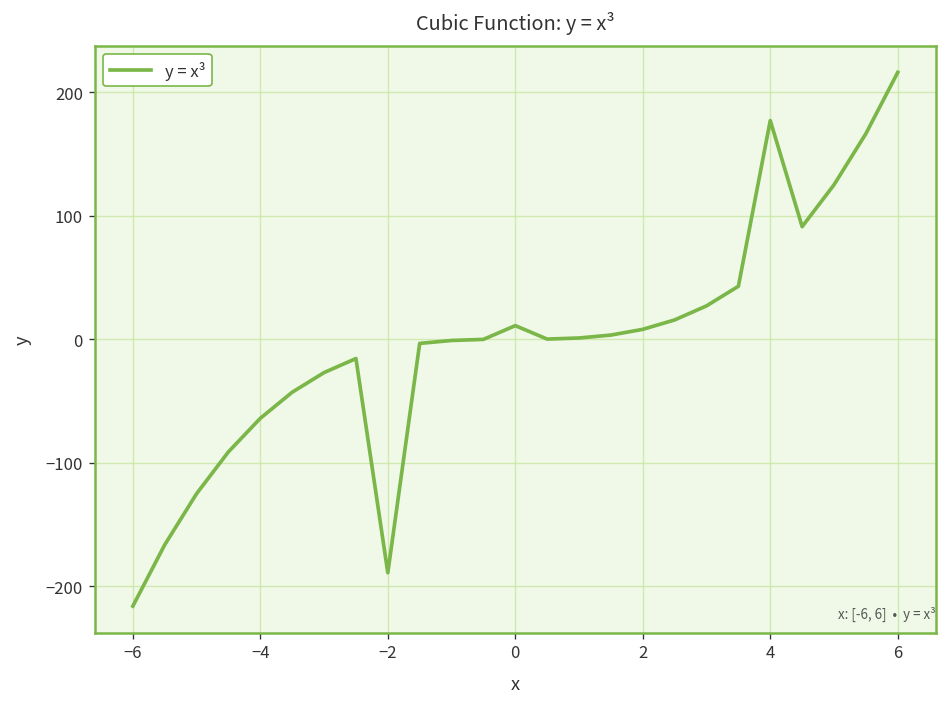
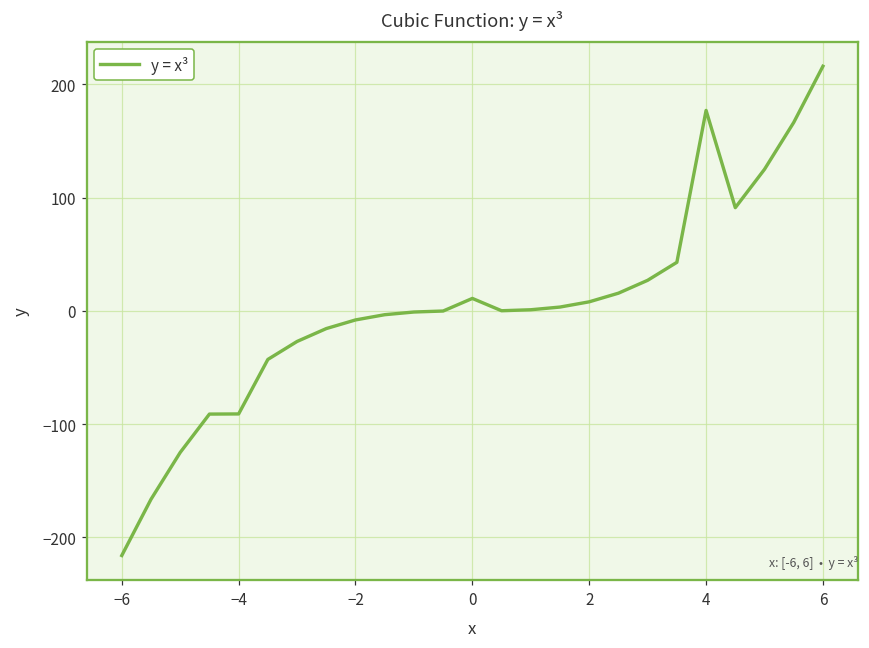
  {
    "−6": -216,
-   "−4": -64,
-   "−2": -189,
+   "−4": -91,
+   "−2": -8,
    "0": 11,
    "2": 8,
    "4": 177,
    "6": 216
  }
